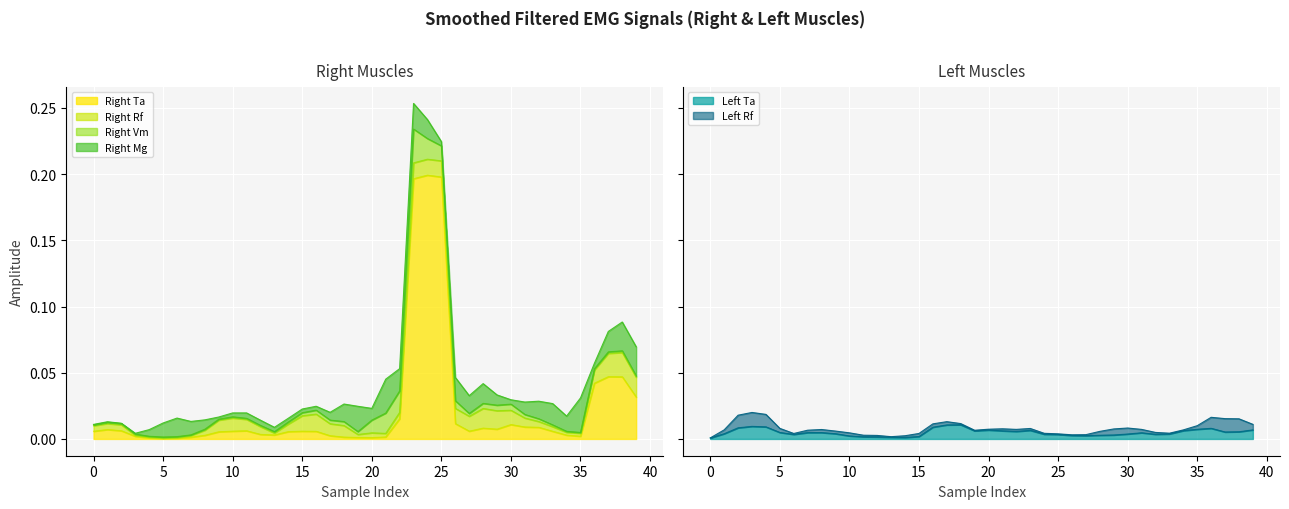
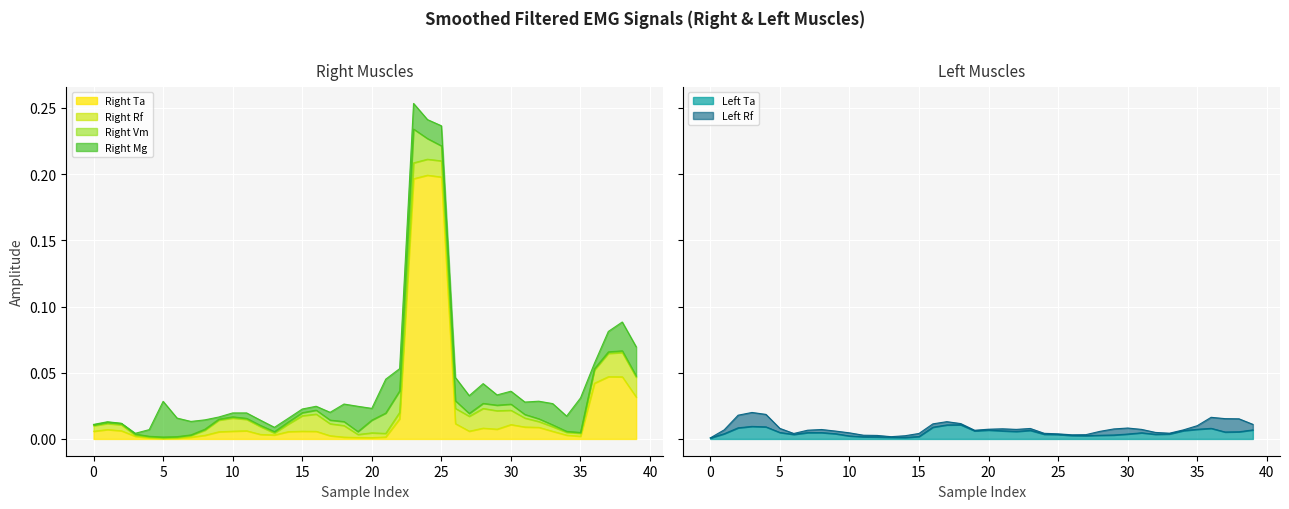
  {
    "Right Muscles": {
      "Right Mg": {
-       "5": 0.011,
+       "5": 0.027,
        "10": 0.003,
        "15": 0.003,
        "20": 0.009,
-       "25": 0.003,
-       "30": 0.003,
+       "25": 0.015,
+       "30": 0.010,
        "35": 0.026
      }
    }
  }
